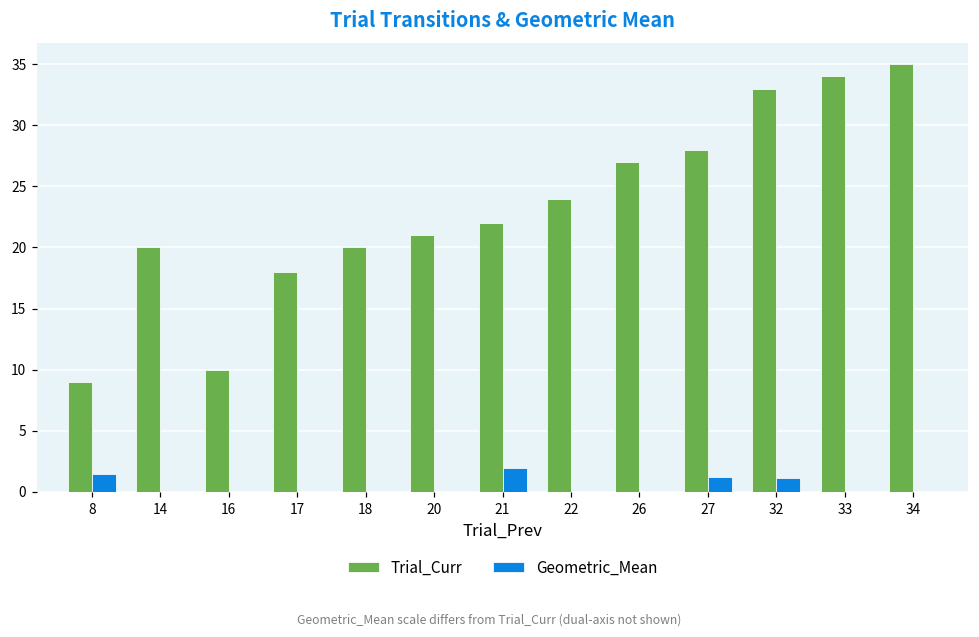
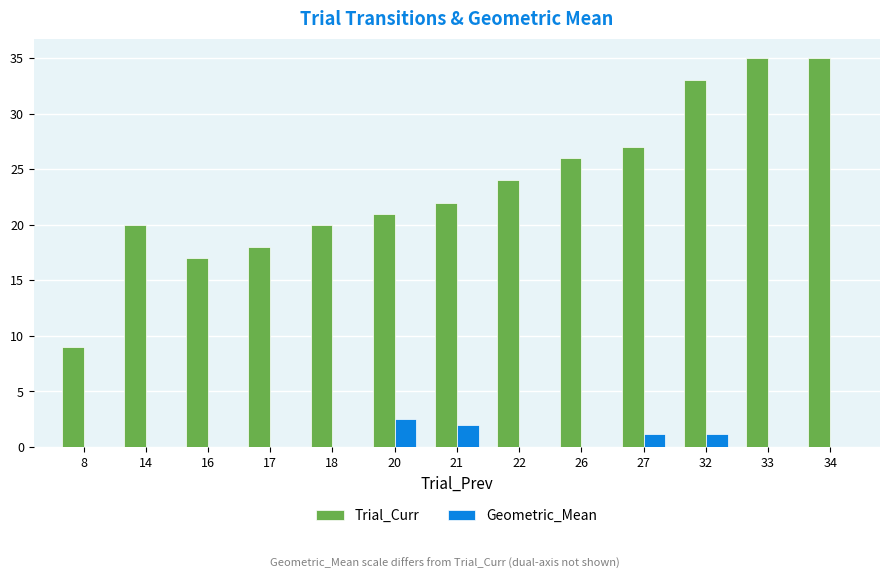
  {
    "Trial_Curr": {
      "8": 9,
      "14": 20,
-     "16": 10,
+     "16": 17,
      "17": 18,
      "18": 20,
      "20": 21,
      "21": 22,
      "22": 24,
-     "26": 27,
-     "27": 28,
+     "26": 26,
+     "27": 27,
      "32": 33,
-     "33": 34,
+     "33": 35,
      "34": 35
    },
    "Geometric_Mean": {
-     "8": 1.5,
-     "20": 0.0,
+     "8": 0.0,
+     "20": 2.6,
      "21": 2.0,
      "27": 1.2,
      "32": 1.2
    }
  }
